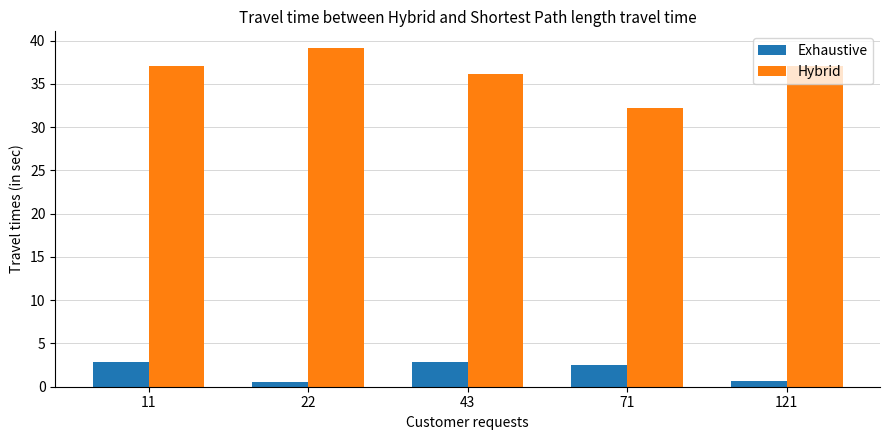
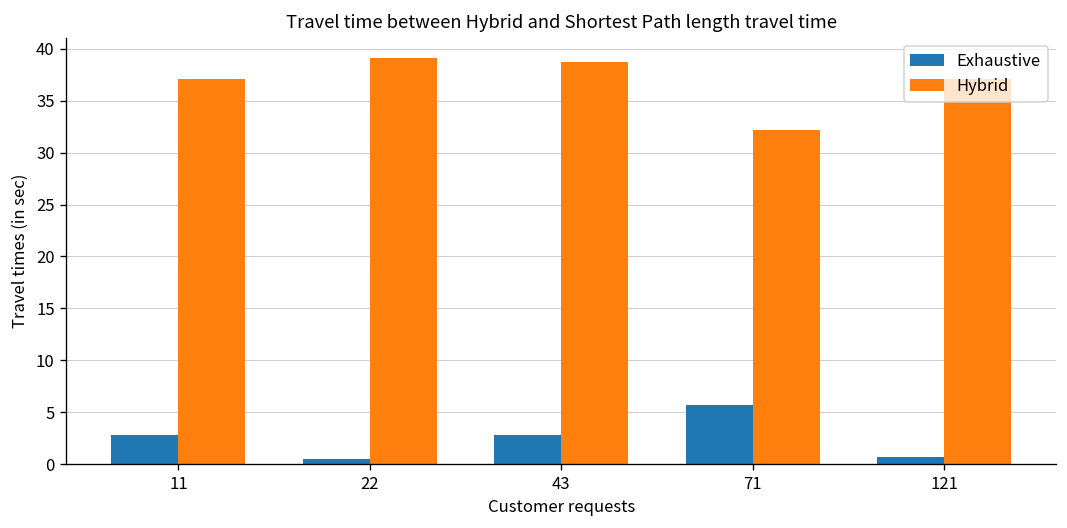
  {
    "Exhaustive": {
      "11": 3,
      "22": 1,
      "43": 3,
-     "71": 3,
+     "71": 6,
      "121": 1
    },
    "Hybrid": {
      "11": 37,
      "22": 39,
-     "43": 36,
+     "43": 39,
      "71": 32
    }
  }
